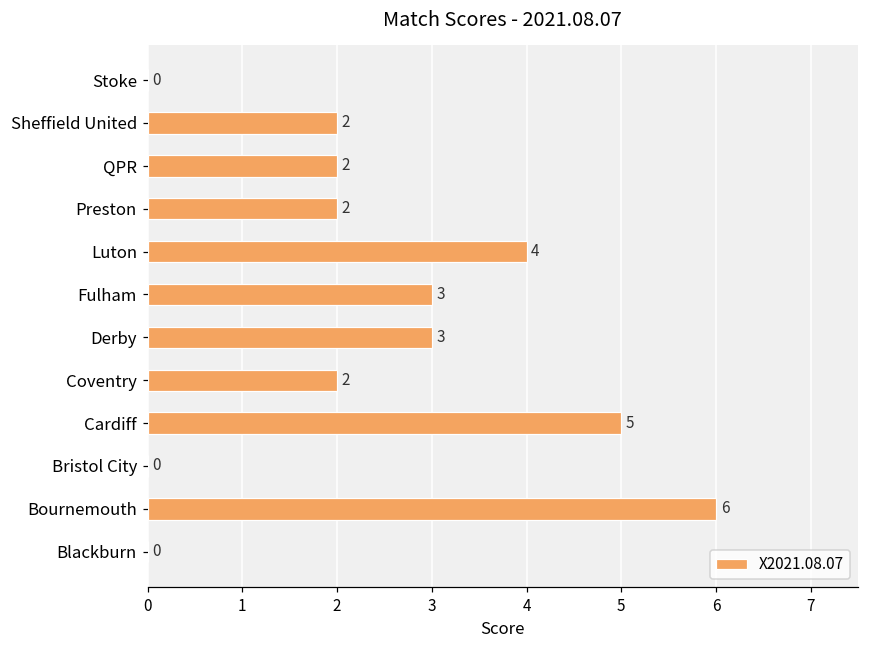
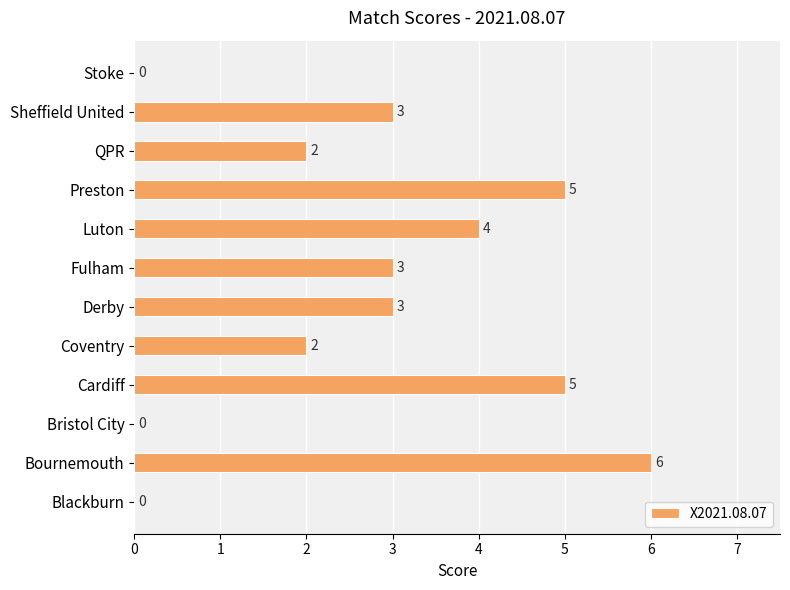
  {
    "Stoke": 0,
-   "Sheffield United": 2,
+   "Sheffield United": 3,
    "QPR": 2,
-   "Preston": 2,
+   "Preston": 5,
    "Luton": 4,
    "Fulham": 3,
    "Derby": 3,
    "Coventry": 2,
    "Cardiff": 5,
    "Bristol City": 0,
    "Bournemouth": 6,
    "Blackburn": 0
  }
